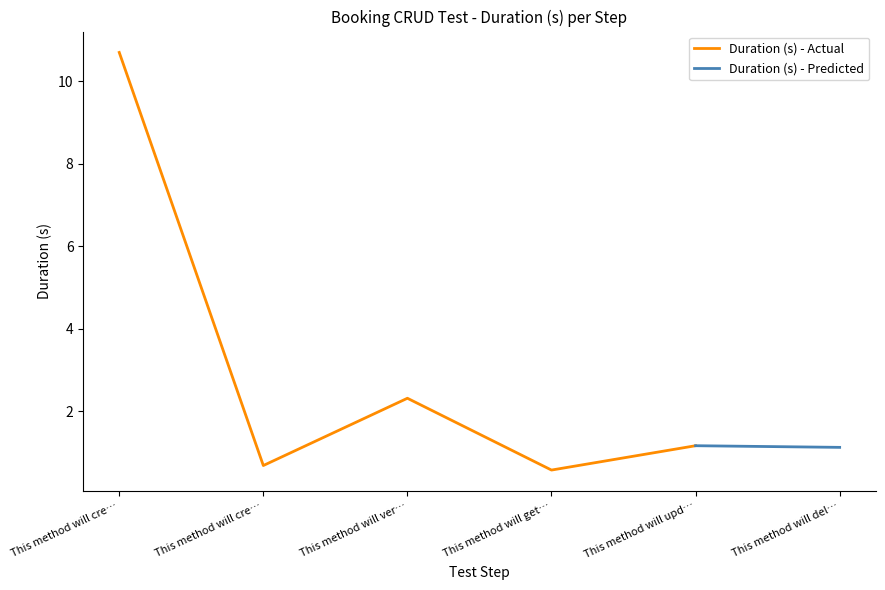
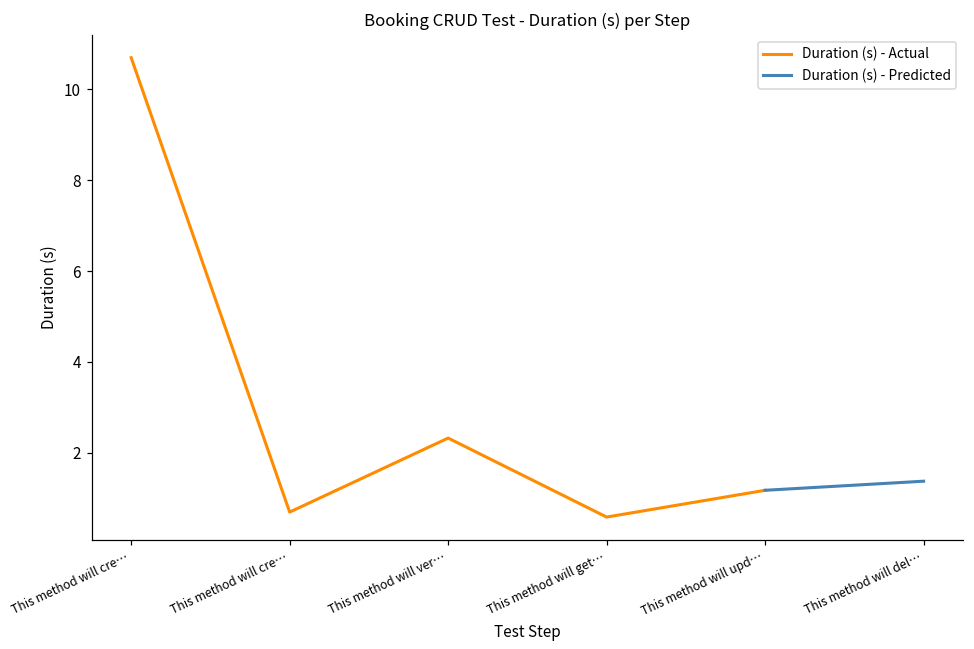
  {
    "Duration (s) - Actual": {
      "This method will ver…": 2.3,
      "This method will get…": 0.6
    },
    "Duration (s) - Predicted": {
-     "This method will del…": 1.1
+     "This method will del…": 1.4
    }
  }
